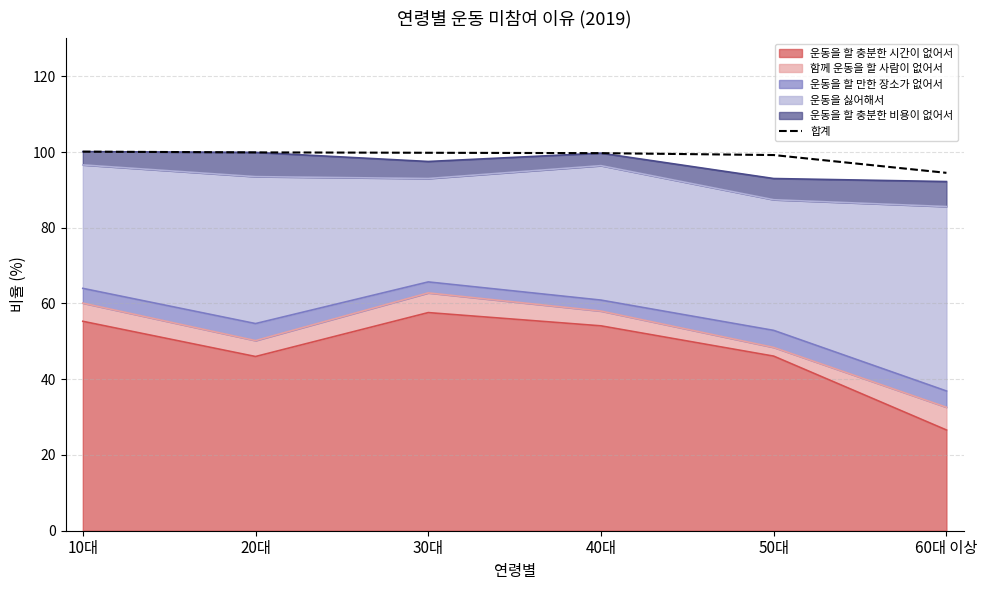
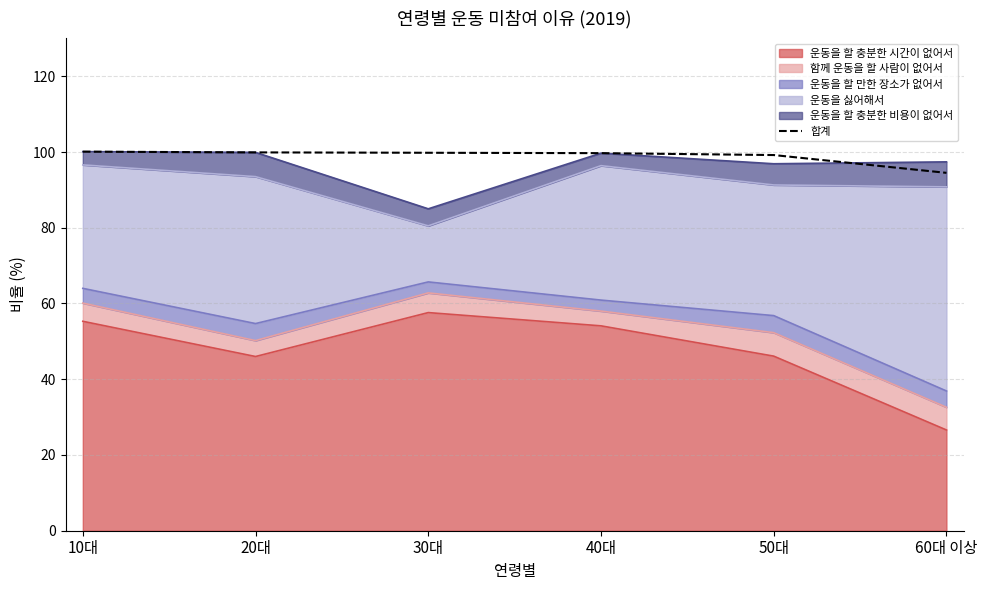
  {
    "운동을 할 충분한 시간이 없어서": {
      "10대": 55,
      "20대": 46,
      "30대": 58,
      "40대": 54,
      "50대": 46,
      "60대 이상": 27
    },
    "함께 운동을 할 사람이 없어서": {
      "10대": 5,
      "20대": 4,
      "30대": 5,
      "40대": 4,
-     "50대": 2,
+     "50대": 6,
      "60대 이상": 6
    },
    "운동을 할 만한 장소가 없어서": {
      "10대": 4,
      "20대": 5,
      "30대": 3,
      "40대": 3,
      "50대": 5,
      "60대 이상": 4
    },
    "운동을 싫어해서": {
      "10대": 33,
      "20대": 39,
-     "30대": 27,
+     "30대": 15,
      "40대": 36,
      "50대": 35,
-     "60대 이상": 49
+     "60대 이상": 54
    },
    "운동을 할 충분한 비용이 없어서": {
      "30대": 5,
      "50대": 6,
      "60대 이상": 7
    },
    "합계": {
      "30대": 100,
      "50대": 99,
      "60대 이상": 95
    }
  }
